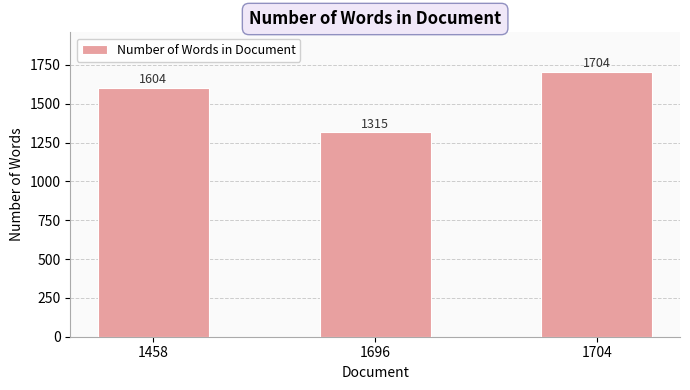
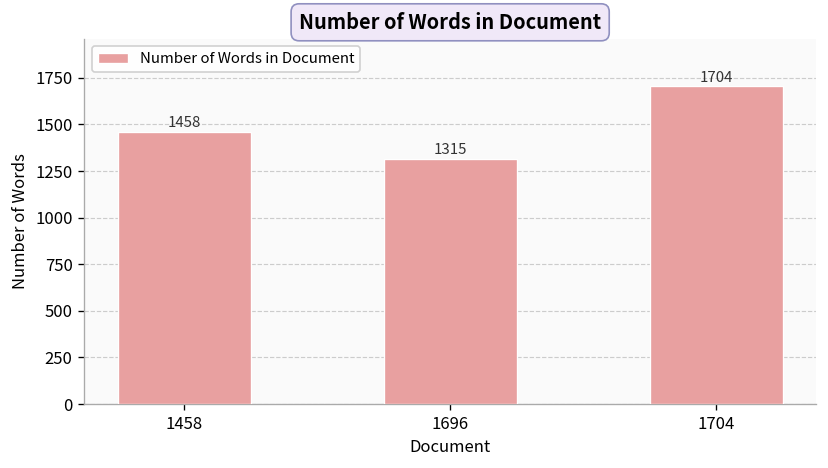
  {
-   "1458": 1604,
+   "1458": 1458,
    "1696": 1315,
    "1704": 1704
  }
